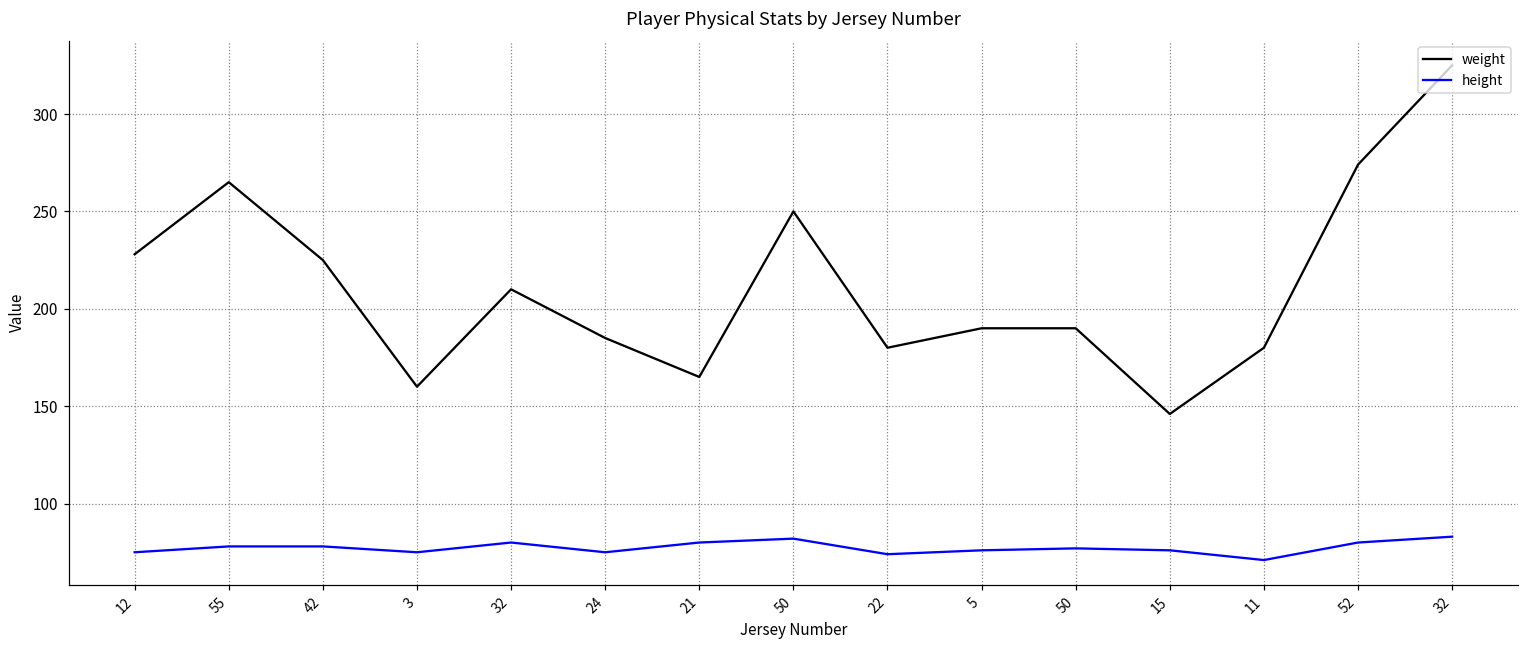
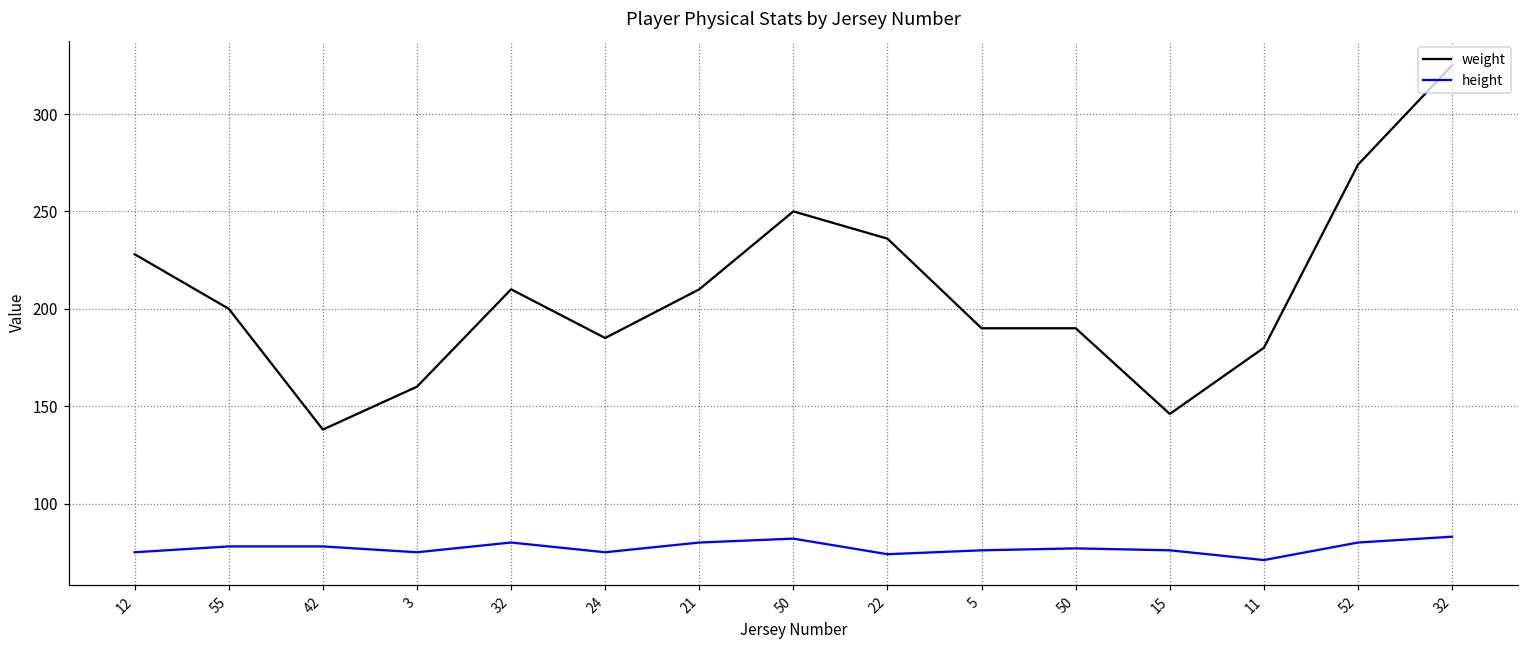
  {
    "weight": {
      "12": 228,
-     "55": 265,
-     "42": 225,
+     "55": 200,
+     "42": 138,
      "3": 160,
      "24": 185,
-     "21": 165,
-     "22": 180,
+     "21": 210,
+     "22": 236,
      "5": 190,
      "15": 146,
      "11": 180,
      "52": 274
    },
    "height": {
      "12": 75,
      "55": 78,
      "42": 78,
      "3": 75,
      "24": 75,
      "21": 80,
      "22": 74,
      "5": 76,
      "15": 76,
      "11": 71,
      "52": 80
    }
  }
